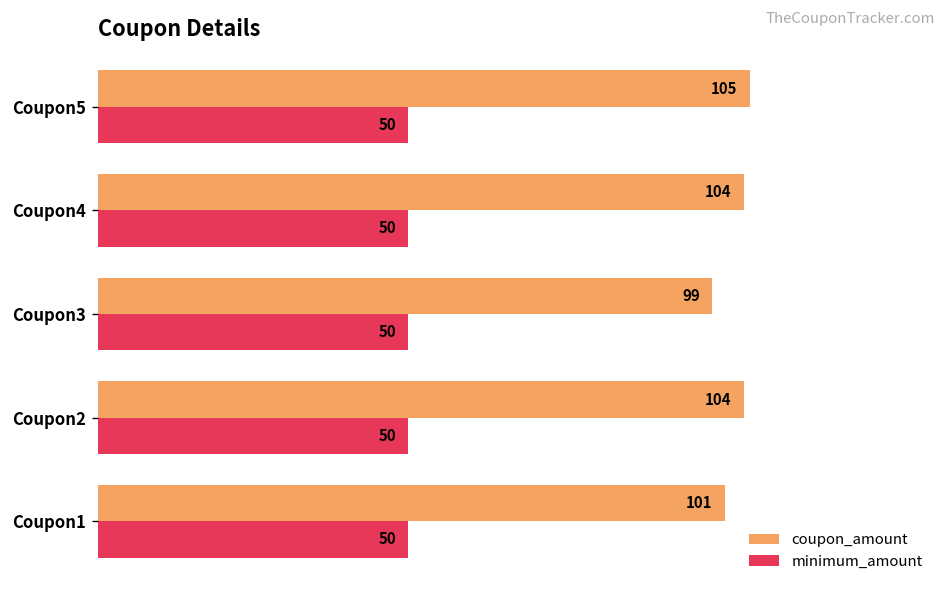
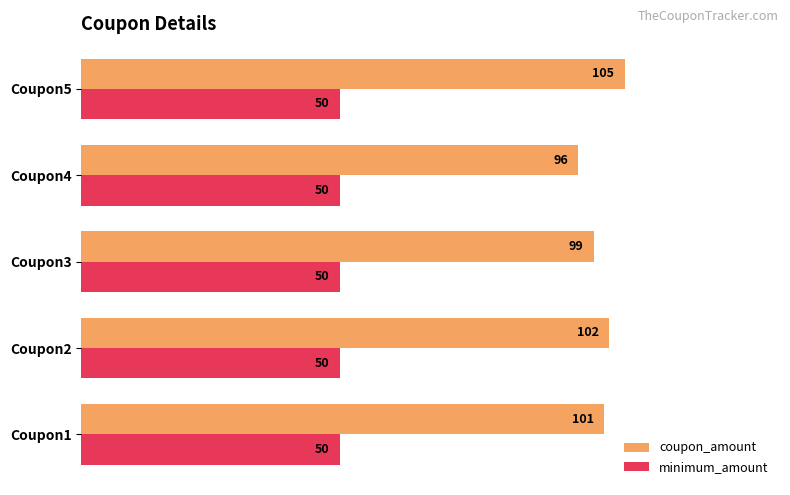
  {
    "coupon_amount": {
      "Coupon5": 105,
-     "Coupon4": 104,
+     "Coupon4": 96,
      "Coupon3": 99,
-     "Coupon2": 104,
+     "Coupon2": 102,
      "Coupon1": 101
    },
    "minimum_amount": {
      "Coupon5": 50,
      "Coupon4": 50,
      "Coupon3": 50,
      "Coupon2": 50,
      "Coupon1": 50
    }
  }
